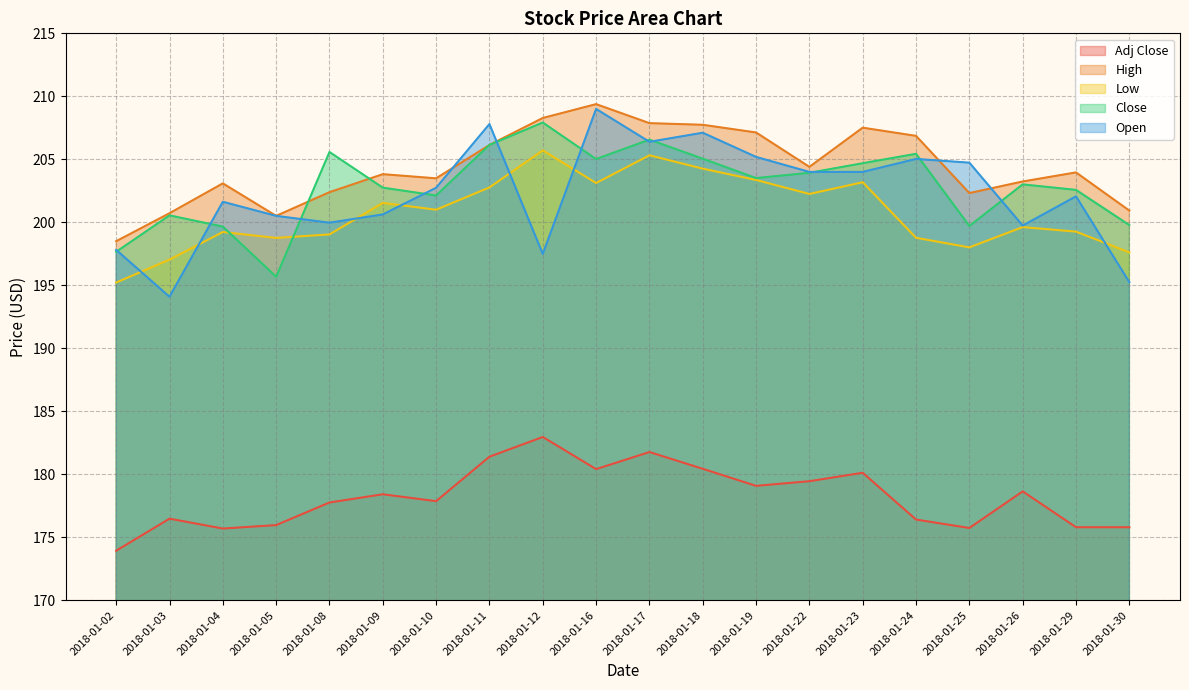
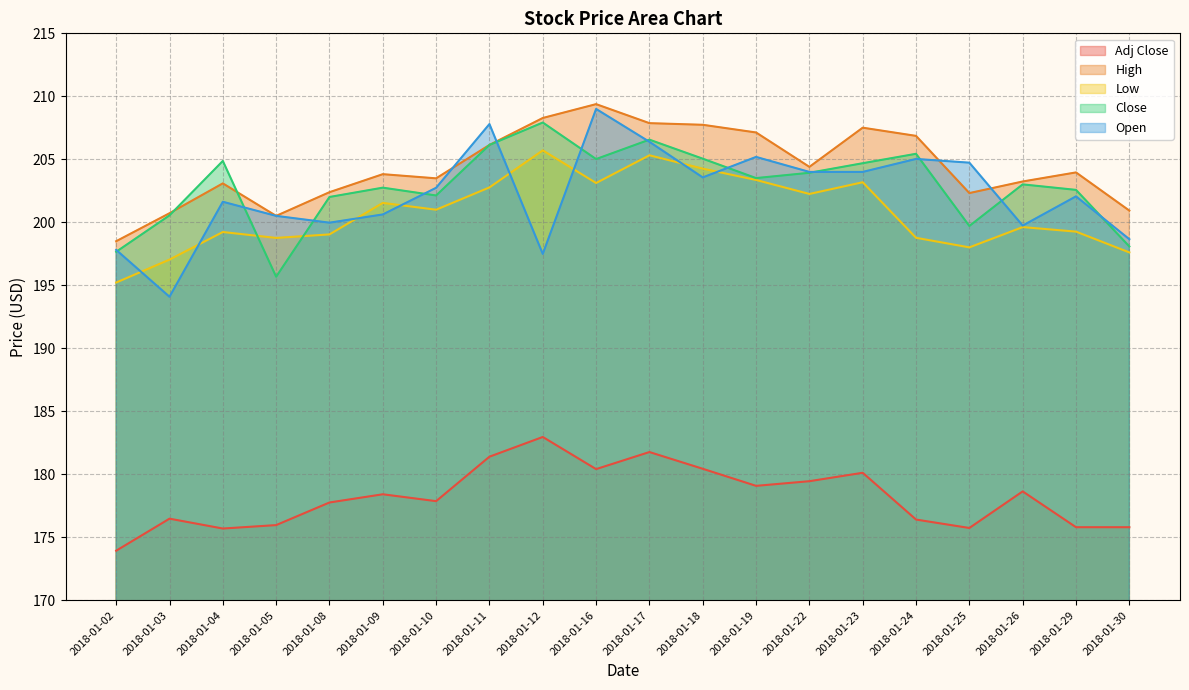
  {
    "Close": {
-     "2018-01-04": 199.7,
+     "2018-01-04": 204.9,
      "2018-01-05": 195.7,
-     "2018-01-08": 205.6,
+     "2018-01-08": 202.0,
      "2018-01-09": 202.8,
      "2018-01-10": 202.1,
      "2018-01-12": 207.9,
      "2018-01-16": 205.0,
      "2018-01-18": 205.1,
      "2018-01-23": 204.7,
      "2018-01-24": 205.4,
      "2018-01-25": 199.7,
      "2018-01-26": 203.0,
      "2018-01-29": 202.6,
-     "2018-01-30": 199.8
+     "2018-01-30": 198.1
    },
    "Open": {
      "2018-01-03": 194.1,
      "2018-01-04": 201.6,
      "2018-01-08": 200.0,
      "2018-01-09": 200.6,
      "2018-01-10": 202.7,
      "2018-01-11": 207.8,
      "2018-01-12": 197.5,
      "2018-01-16": 209.0,
-     "2018-01-18": 207.1,
+     "2018-01-18": 203.6,
      "2018-01-19": 205.2,
      "2018-01-23": 204.0,
      "2018-01-24": 205.0,
      "2018-01-25": 204.7,
      "2018-01-29": 202.1,
-     "2018-01-30": 195.3
+     "2018-01-30": 198.7
    }
  }
